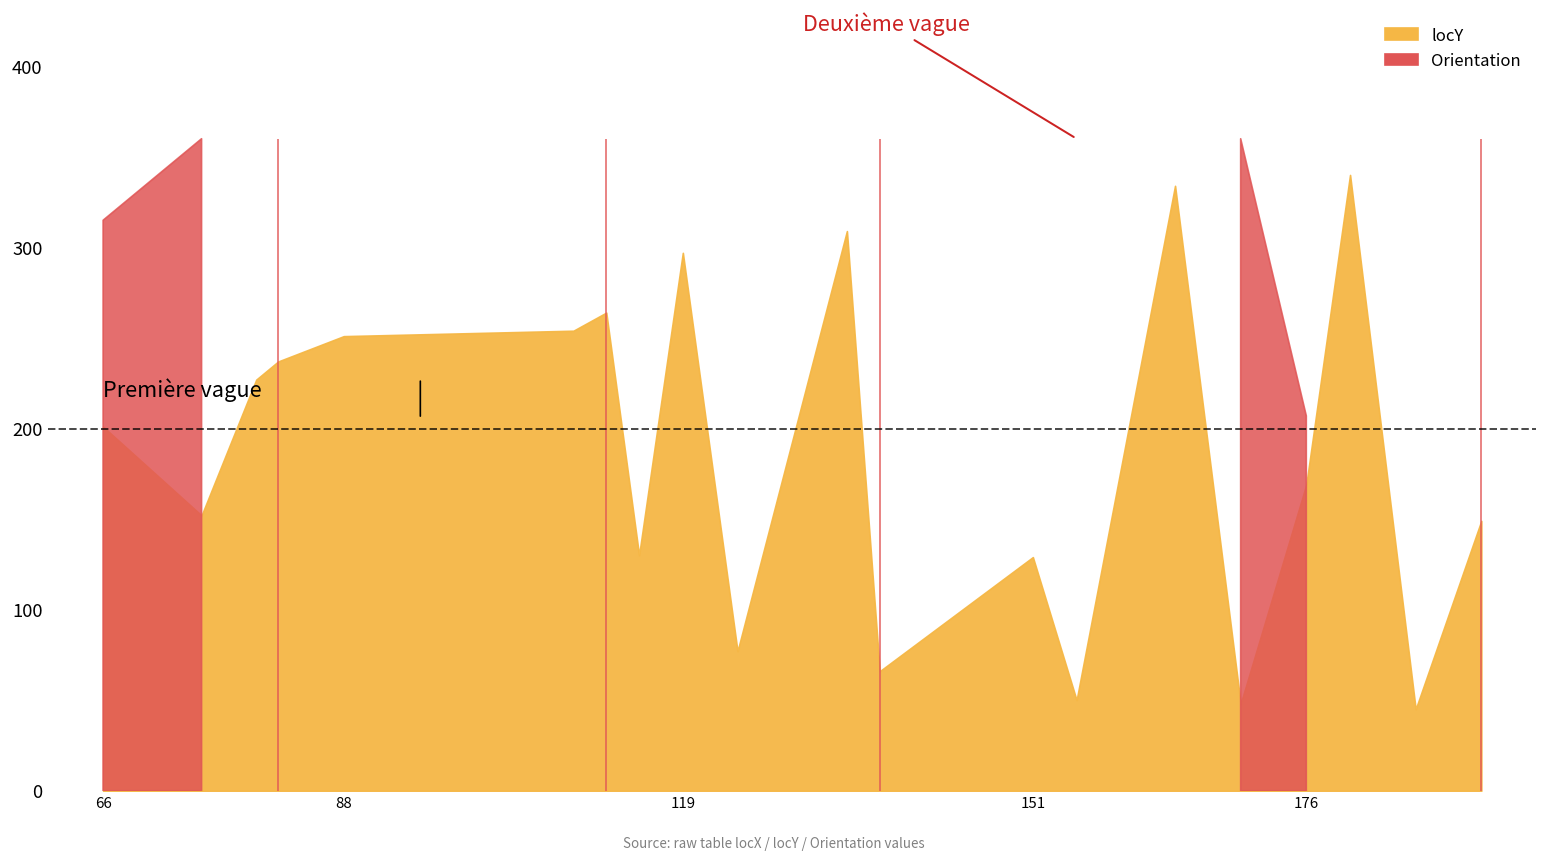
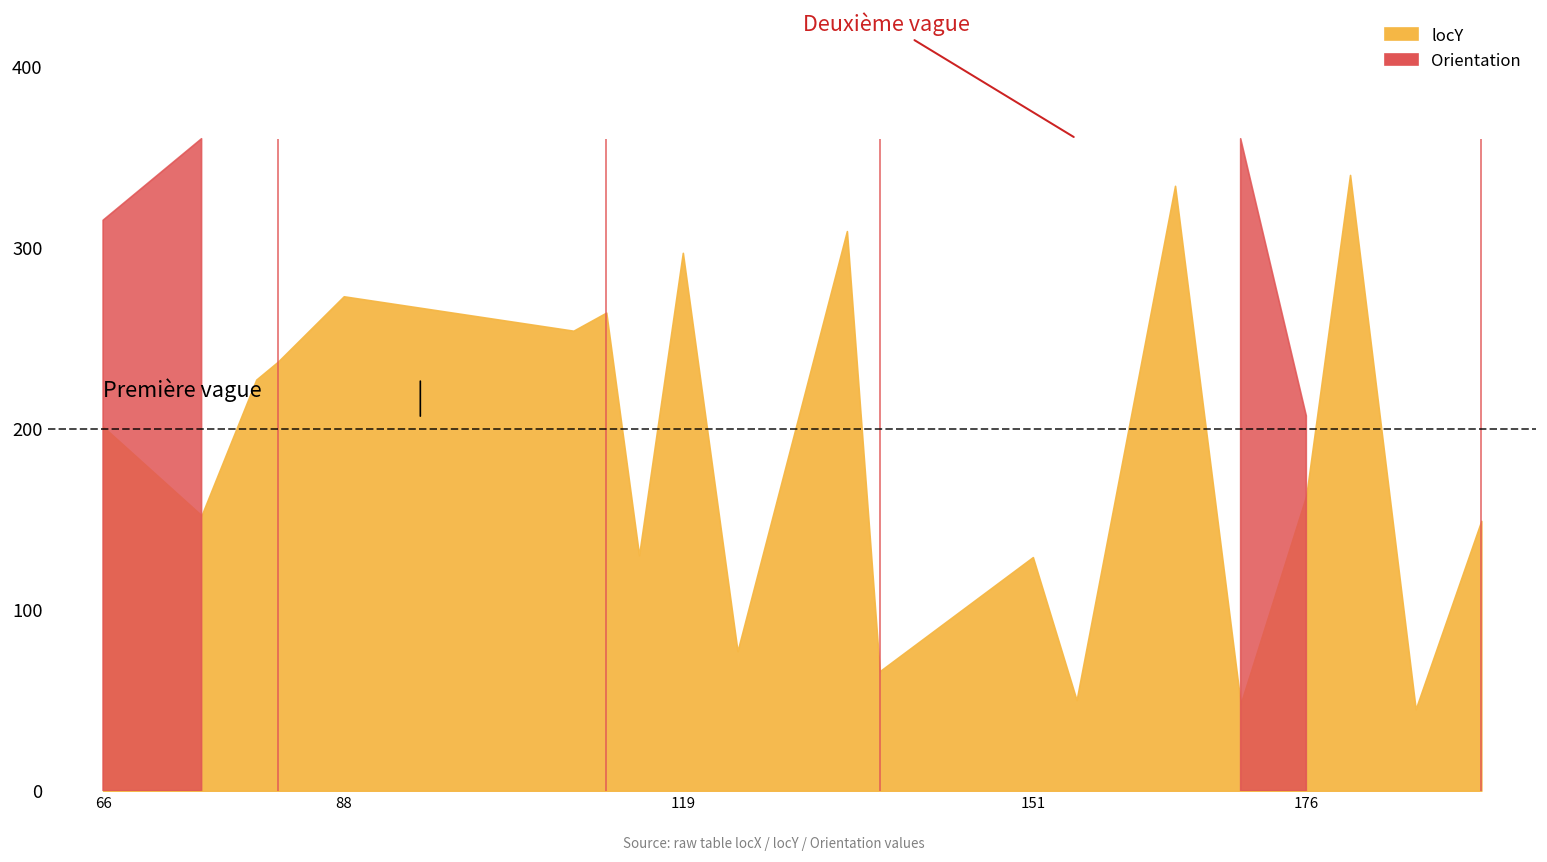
  {
    "66": 201,
-   "88": 251,
+   "88": 273,
    "119": 297,
    "151": 129,
-   "176": 169
+   "176": 163
  }
